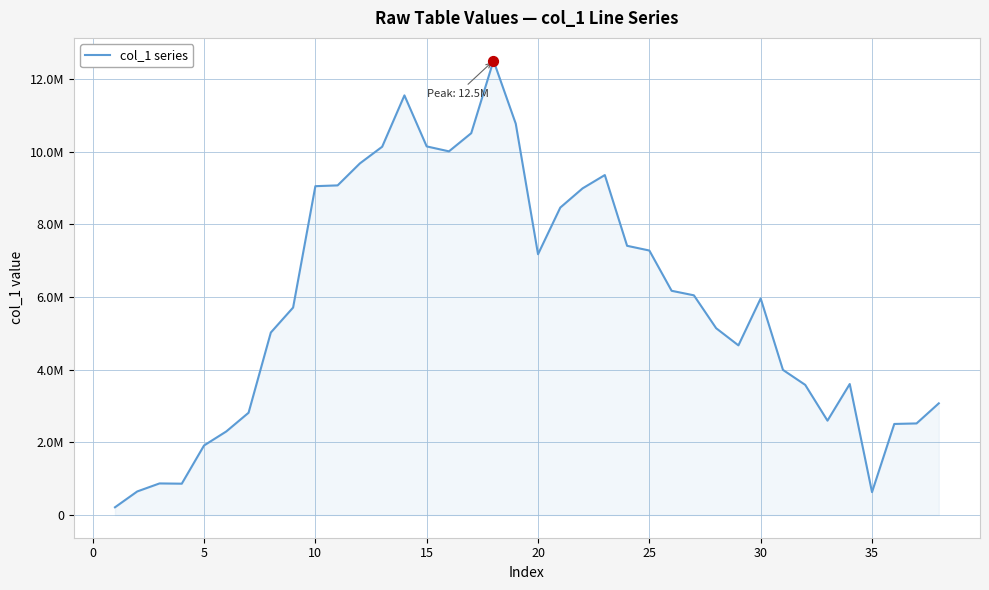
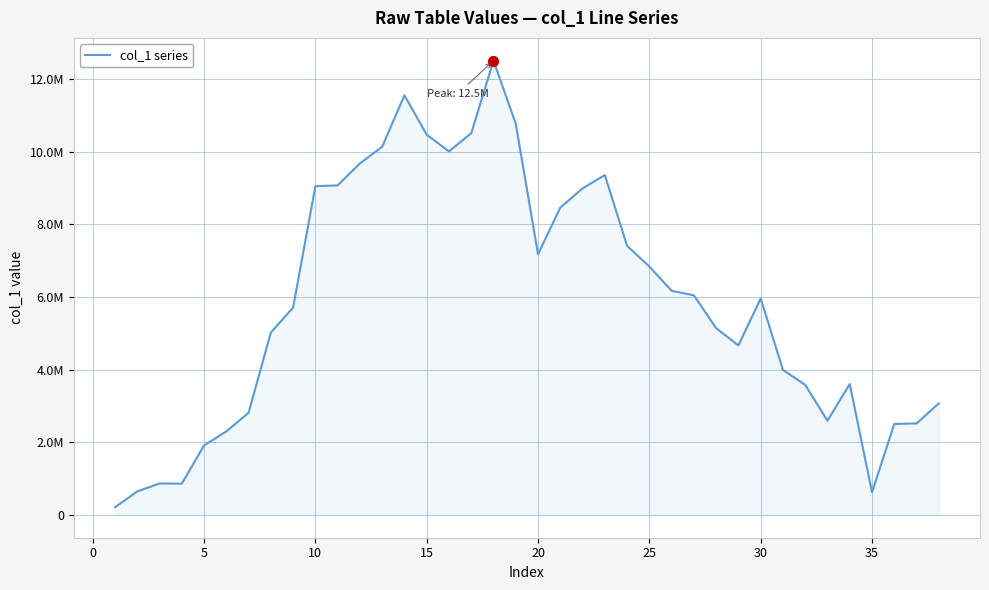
  {
    "col_1 series": {
      "5": 1900000,
      "10": 9100000,
-     "15": 10100000,
+     "15": 10500000,
      "20": 7200000,
-     "25": 7300000,
+     "25": 6800000,
      "30": 6000000,
      "35": 600000
    }
  }
